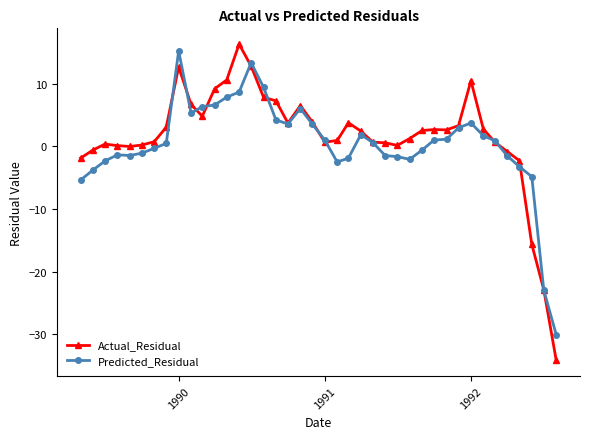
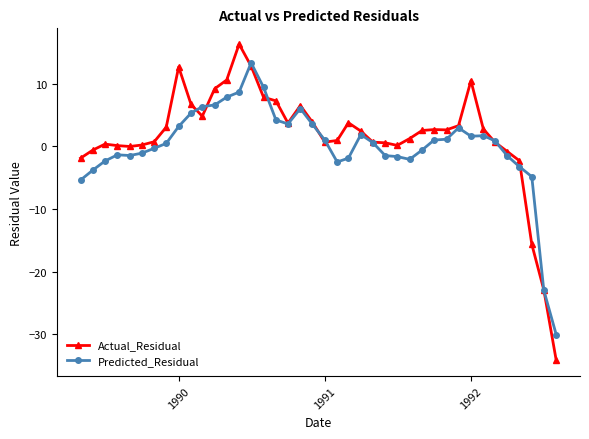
  {
    "Actual_Residual": {
      "1990": 13,
      "1992": 11
    },
    "Predicted_Residual": {
-     "1990": 15,
-     "1992": 4
+     "1990": 3,
+     "1992": 2
    }
  }
